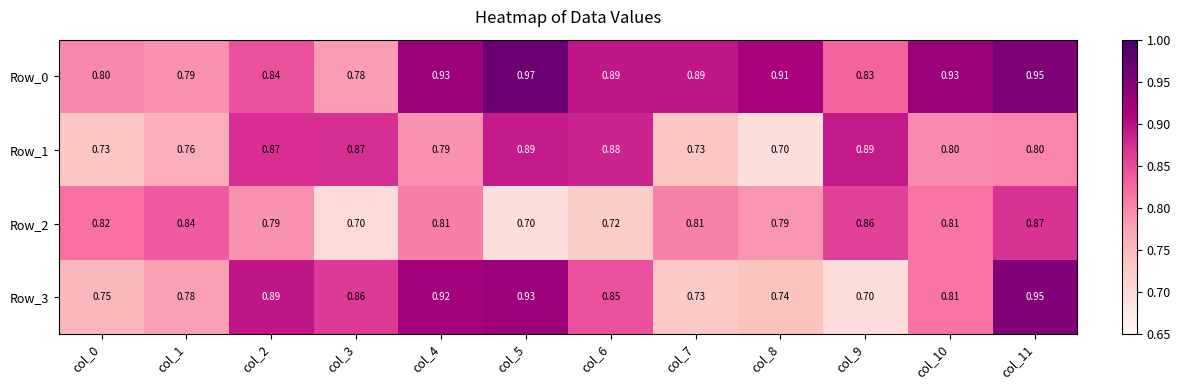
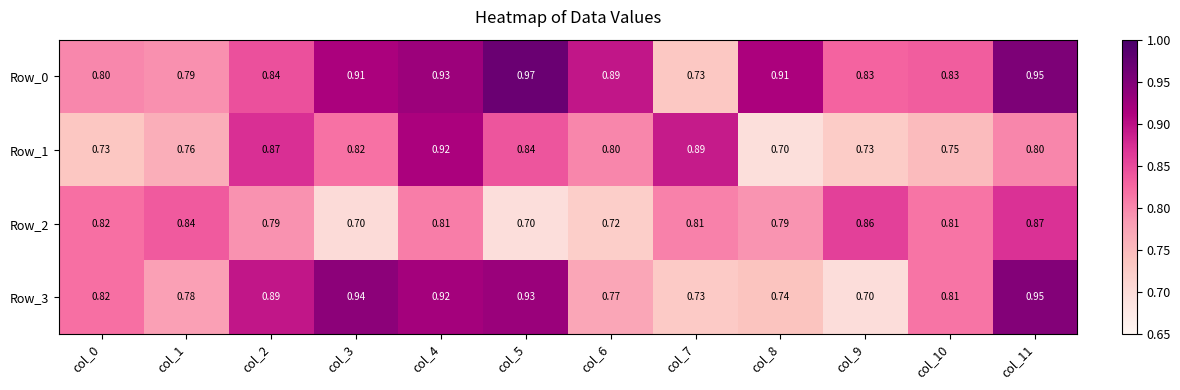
  {
    "Row_0": {
      "col_0": 0.80,
      "col_1": 0.79,
      "col_2": 0.84,
-     "col_3": 0.78,
+     "col_3": 0.91,
      "col_4": 0.93,
      "col_5": 0.97,
      "col_6": 0.89,
-     "col_7": 0.89,
+     "col_7": 0.73,
      "col_8": 0.91,
      "col_9": 0.83,
-     "col_10": 0.93,
+     "col_10": 0.83,
      "col_11": 0.95
    },
    "Row_1": {
      "col_0": 0.73,
      "col_1": 0.76,
      "col_2": 0.87,
-     "col_3": 0.87,
-     "col_4": 0.79,
-     "col_5": 0.89,
-     "col_6": 0.88,
-     "col_7": 0.73,
+     "col_3": 0.82,
+     "col_4": 0.92,
+     "col_5": 0.84,
+     "col_6": 0.80,
+     "col_7": 0.89,
      "col_8": 0.70,
-     "col_9": 0.89,
-     "col_10": 0.80,
+     "col_9": 0.73,
+     "col_10": 0.75,
      "col_11": 0.80
    },
    "Row_2": {
      "col_0": 0.82,
      "col_1": 0.84,
      "col_2": 0.79,
      "col_3": 0.70,
      "col_4": 0.81,
      "col_5": 0.70,
      "col_6": 0.72,
      "col_7": 0.81,
      "col_8": 0.79,
      "col_9": 0.86,
      "col_10": 0.81,
      "col_11": 0.87
    },
    "Row_3": {
-     "col_0": 0.75,
+     "col_0": 0.82,
      "col_1": 0.78,
      "col_2": 0.89,
-     "col_3": 0.86,
+     "col_3": 0.94,
      "col_4": 0.92,
      "col_5": 0.93,
-     "col_6": 0.85,
+     "col_6": 0.77,
      "col_7": 0.73,
      "col_8": 0.74,
      "col_9": 0.70,
      "col_10": 0.81,
      "col_11": 0.95
    }
  }
